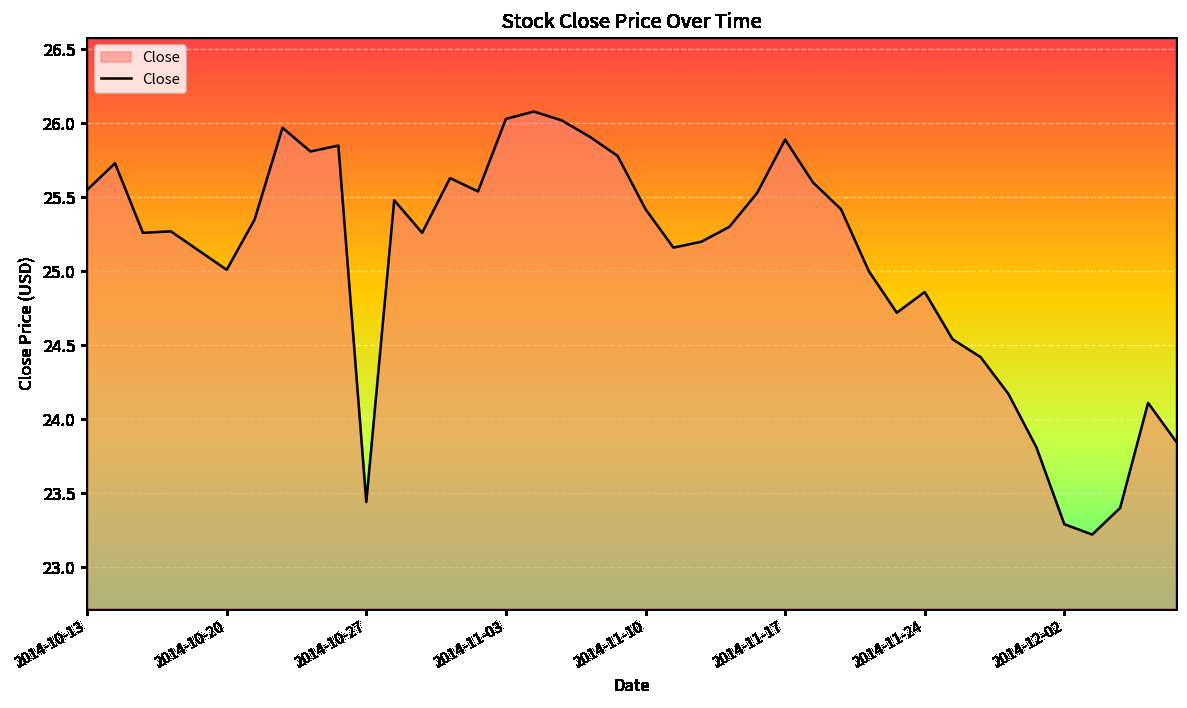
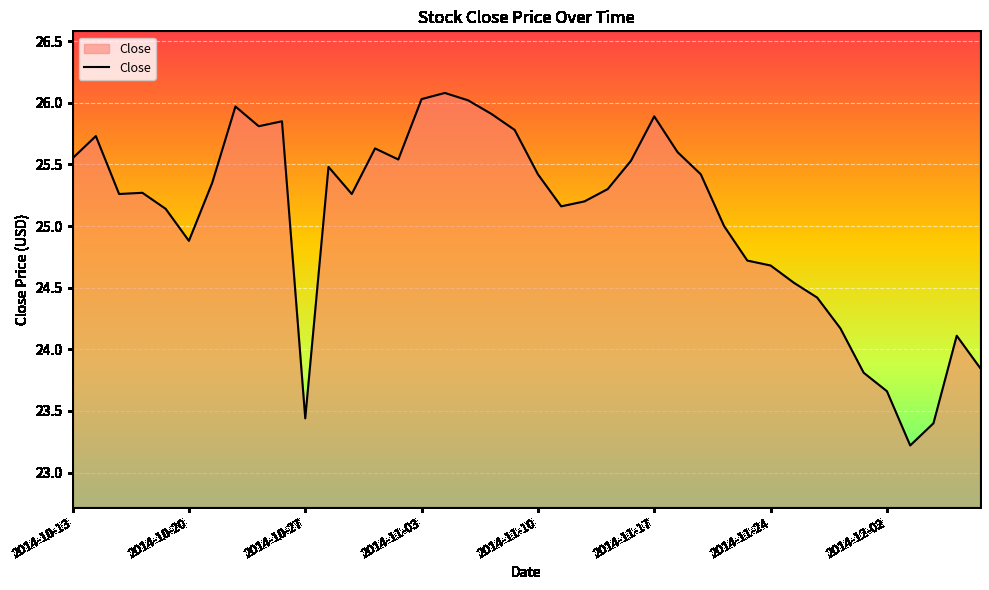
  {
    "2014-10-13": 25.55,
-   "2014-10-20": 25.01,
+   "2014-10-20": 24.88,
    "2014-10-27": 23.44,
    "2014-11-03": 26.03,
    "2014-11-10": 25.42,
    "2014-11-17": 25.89,
-   "2014-11-24": 24.86,
-   "2014-12-02": 23.29
+   "2014-11-24": 24.68,
+   "2014-12-02": 23.66
  }
